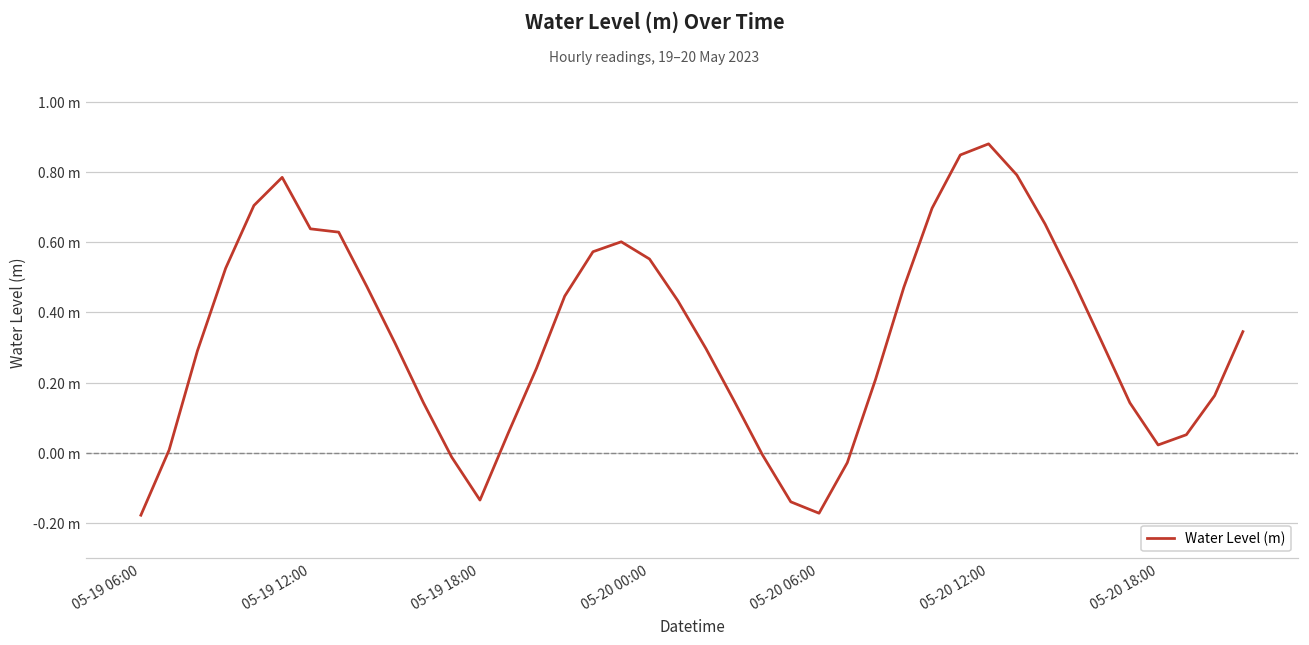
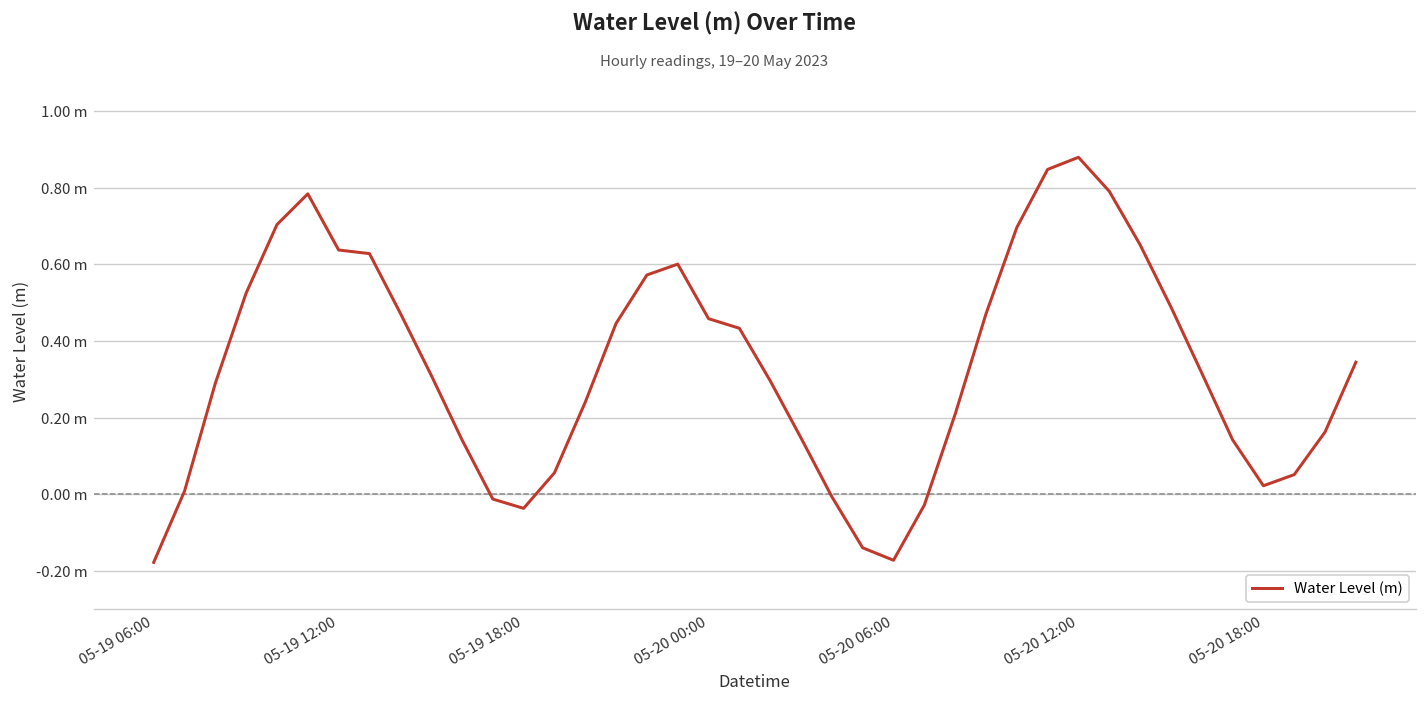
  {
    "05-19 06:00": "-0.18 m",
    "05-19 12:00": "0.64 m",
-   "05-19 18:00": "-0.13 m",
-   "05-20 00:00": "0.55 m",
+   "05-19 18:00": "-0.04 m",
+   "05-20 00:00": "0.46 m",
    "05-20 06:00": "-0.17 m",
    "05-20 12:00": "0.88 m",
    "05-20 18:00": "0.02 m"
  }
